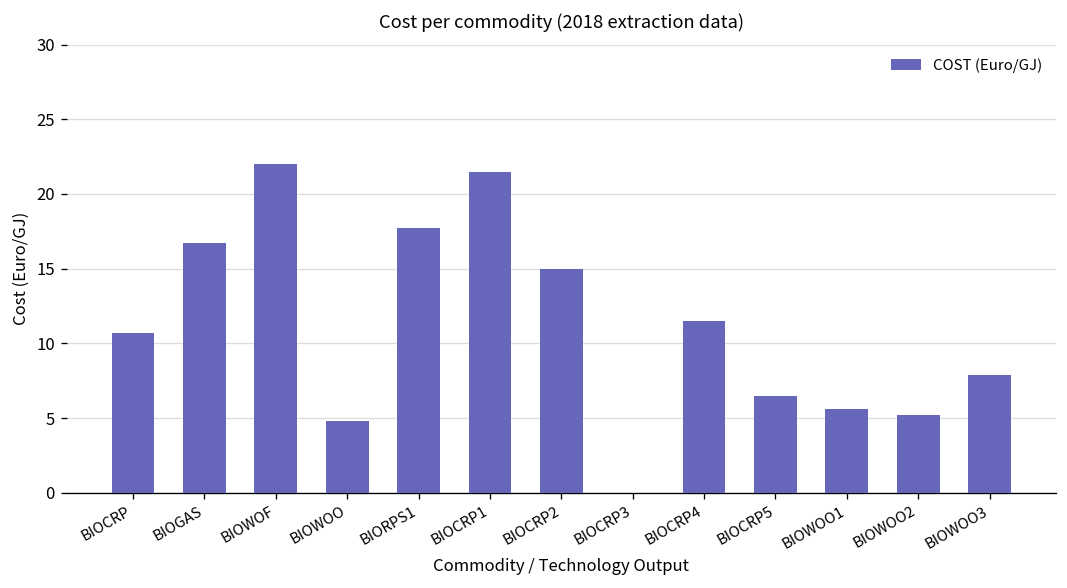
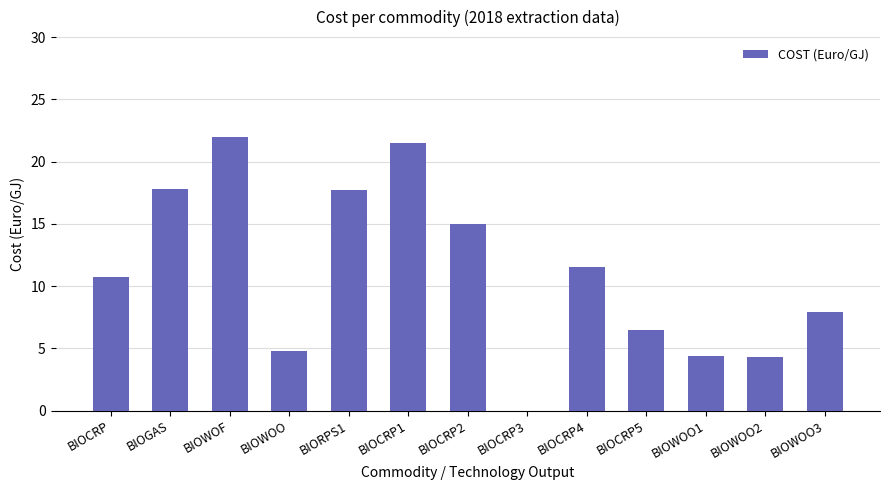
  {
    "BIOCRP": 10.7,
-   "BIOGAS": 16.7,
+   "BIOGAS": 17.8,
    "BIOWOF": 22.0,
    "BIOWOO": 4.8,
    "BIORPS1": 17.7,
    "BIOCRP1": 21.5,
    "BIOCRP2": 15.0,
    "BIOCRP3": 0.0,
    "BIOCRP4": 11.5,
    "BIOCRP5": 6.5,
-   "BIOWOO1": 5.6,
-   "BIOWOO2": 5.2,
+   "BIOWOO1": 4.4,
+   "BIOWOO2": 4.3,
    "BIOWOO3": 7.9
  }
